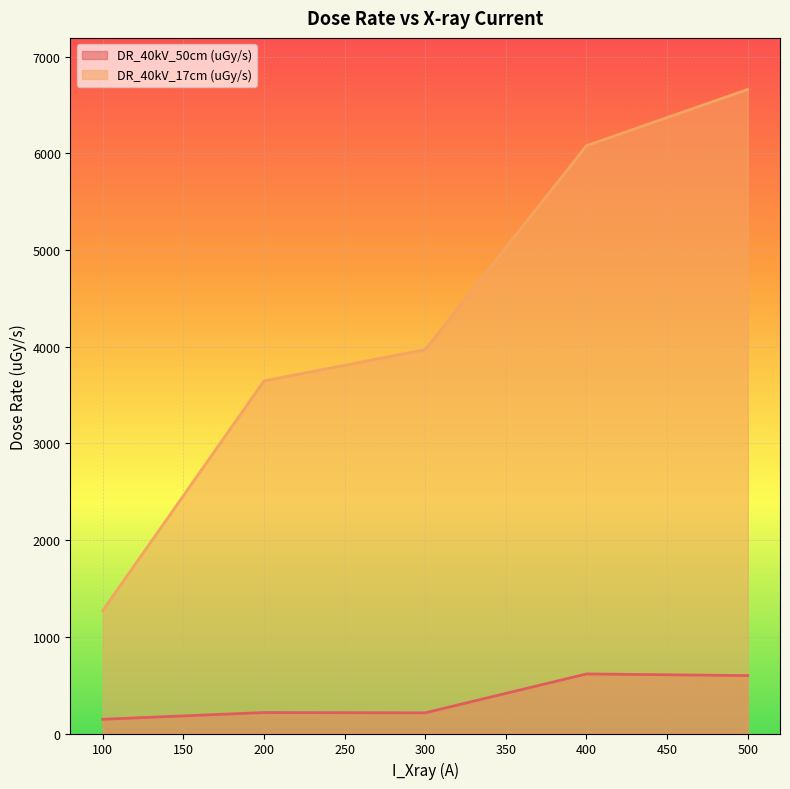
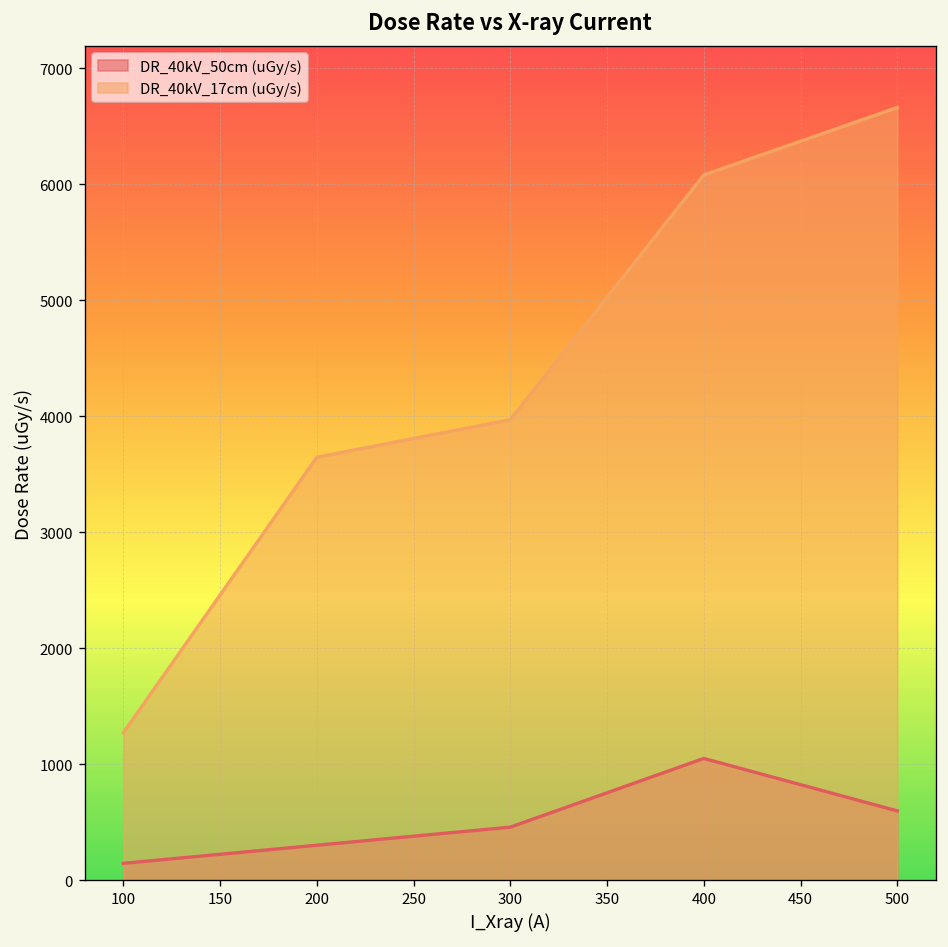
  {
    "DR_40kV_50cm (uGy/s)": {
      "100": 100,
-     "200": 200,
-     "300": 200,
-     "400": 600,
+     "200": 300,
+     "300": 500,
+     "400": 1100,
      "500": 600
    },
    "DR_40kV_17cm (uGy/s)": {
      "100": 1300,
      "200": 3600,
      "300": 4000,
      "400": 6100,
      "500": 6700
    }
  }
